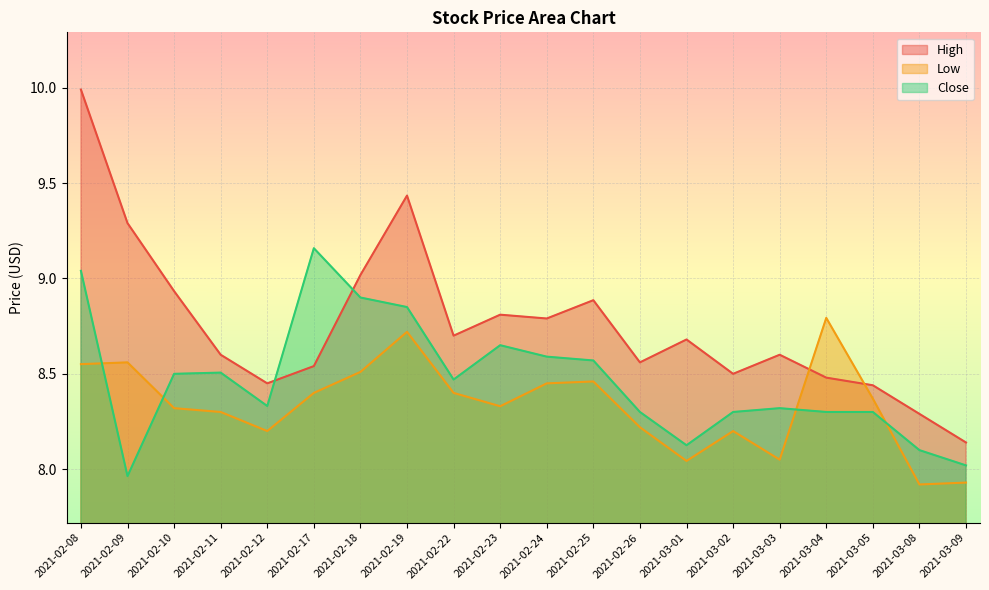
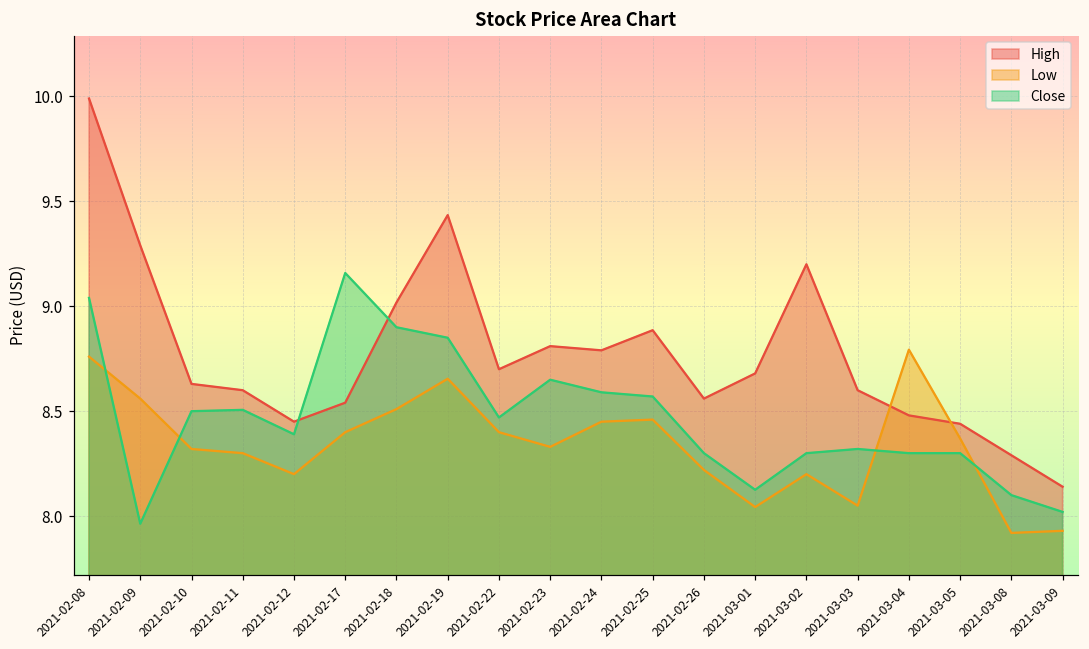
  {
    "High": {
      "2021-02-08": 9.99,
      "2021-02-09": 9.29,
-     "2021-02-10": 8.93,
+     "2021-02-10": 8.63,
      "2021-02-11": 8.60,
      "2021-02-12": 8.45,
      "2021-02-17": 8.54,
      "2021-02-18": 9.02,
      "2021-02-19": 9.43,
      "2021-02-22": 8.70,
      "2021-02-23": 8.81,
      "2021-02-24": 8.79,
      "2021-02-25": 8.89,
      "2021-02-26": 8.56,
      "2021-03-01": 8.68,
-     "2021-03-02": 8.5,
+     "2021-03-02": 9.2,
      "2021-03-03": 8.60,
      "2021-03-04": 8.48,
      "2021-03-05": 8.44,
      "2021-03-08": 8.29,
      "2021-03-09": 8.14
    },
    "Low": {
-     "2021-02-08": 8.55,
+     "2021-02-08": 8.76,
      "2021-02-09": 8.56,
      "2021-02-10": 8.32,
      "2021-02-11": 8.30,
      "2021-02-12": 8.20,
      "2021-02-17": 8.40,
      "2021-02-18": 8.51,
-     "2021-02-19": 8.72,
+     "2021-02-19": 8.65,
      "2021-02-22": 8.40,
      "2021-02-23": 8.33,
      "2021-02-24": 8.45,
      "2021-02-25": 8.46,
      "2021-02-26": 8.22,
      "2021-03-01": 8.04,
      "2021-03-02": 8.20,
      "2021-03-03": 8.05,
      "2021-03-04": 8.79,
      "2021-03-05": 8.37,
      "2021-03-08": 7.92,
      "2021-03-09": 7.93
    },
    "Close": {
      "2021-02-08": 9.04,
      "2021-02-09": 7.96,
      "2021-02-10": 8.50,
      "2021-02-11": 8.51,
-     "2021-02-12": 8.33,
+     "2021-02-12": 8.39,
      "2021-02-17": 9.16,
      "2021-02-18": 8.90,
      "2021-02-19": 8.85,
      "2021-02-22": 8.47,
      "2021-02-23": 8.65,
      "2021-02-24": 8.59,
      "2021-02-25": 8.57,
      "2021-02-26": 8.30,
      "2021-03-01": 8.13,
      "2021-03-02": 8.30,
      "2021-03-03": 8.32,
      "2021-03-04": 8.30,
      "2021-03-05": 8.30,
      "2021-03-08": 8.10,
      "2021-03-09": 8.02
    }
  }
